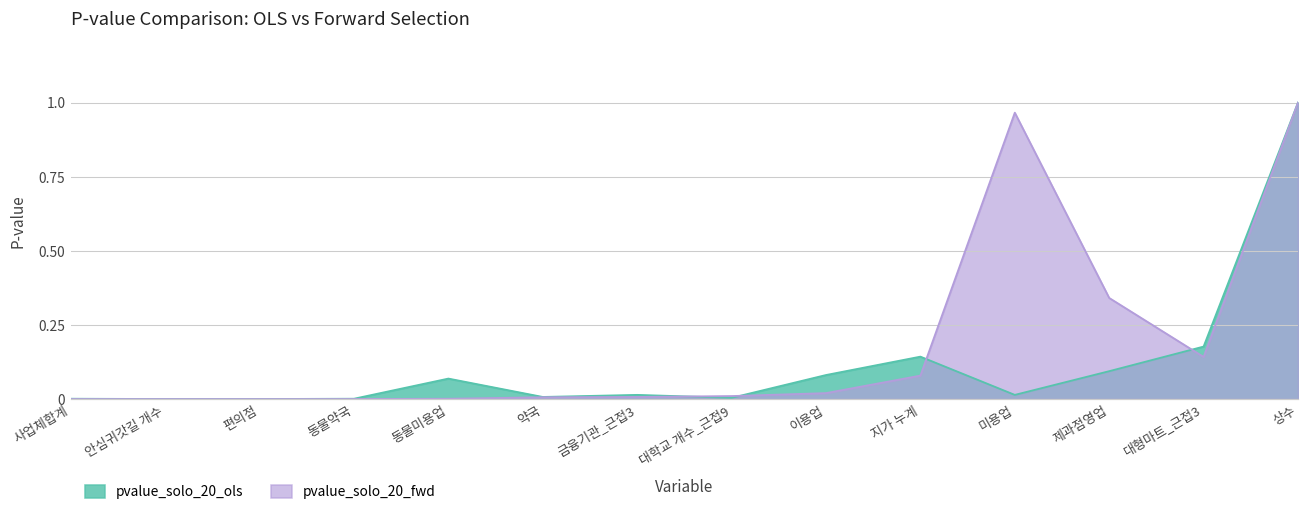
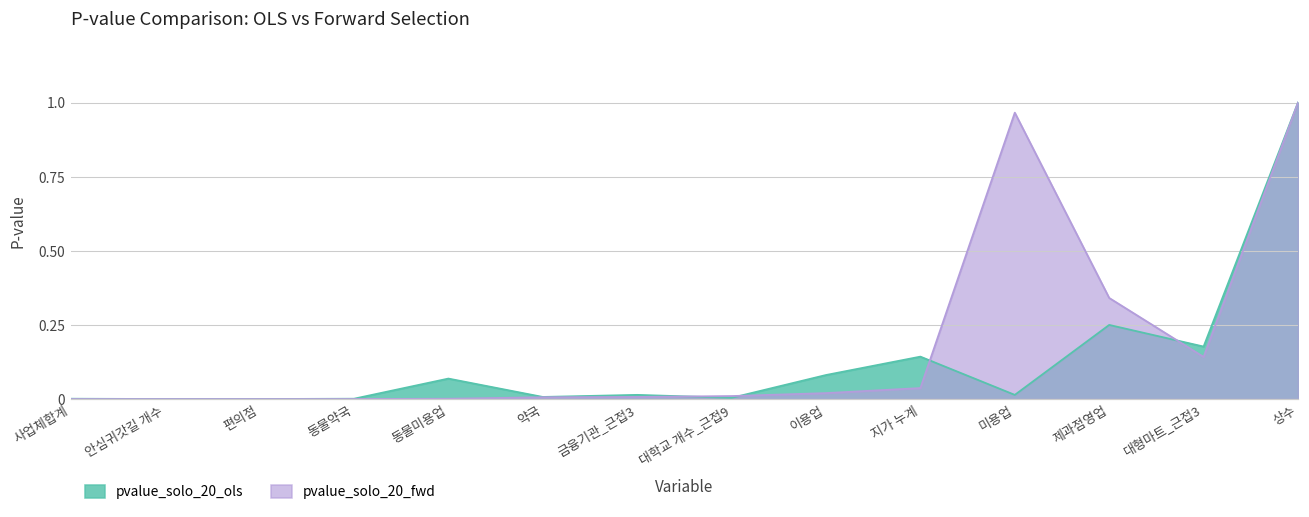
  {
    "pvalue_solo_20_ols": {
      "동물미용업": 0.07,
      "이용업": 0.08,
      "지가 누계": 0.14,
      "미용업": 0.01,
-     "제과점영업": 0.09,
+     "제과점영업": 0.25,
      "대형마트_근접3": 0.18
    },
    "pvalue_solo_20_fwd": {
      "동물미용업": 0.00,
      "이용업": 0.02,
-     "지가 누계": 0.08,
+     "지가 누계": 0.04,
      "미용업": 0.97,
      "제과점영업": 0.34,
      "대형마트_근접3": 0.14
    }
  }
